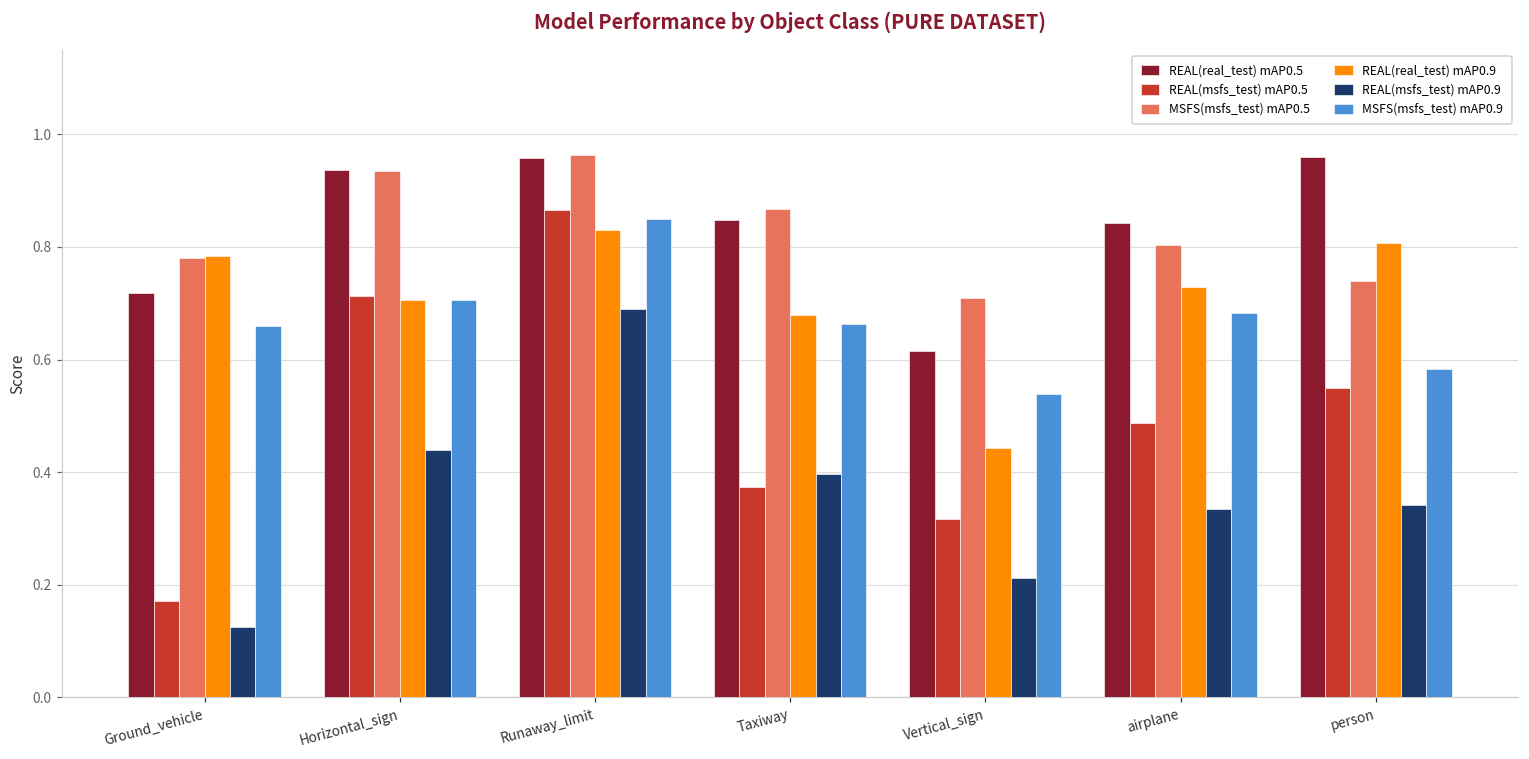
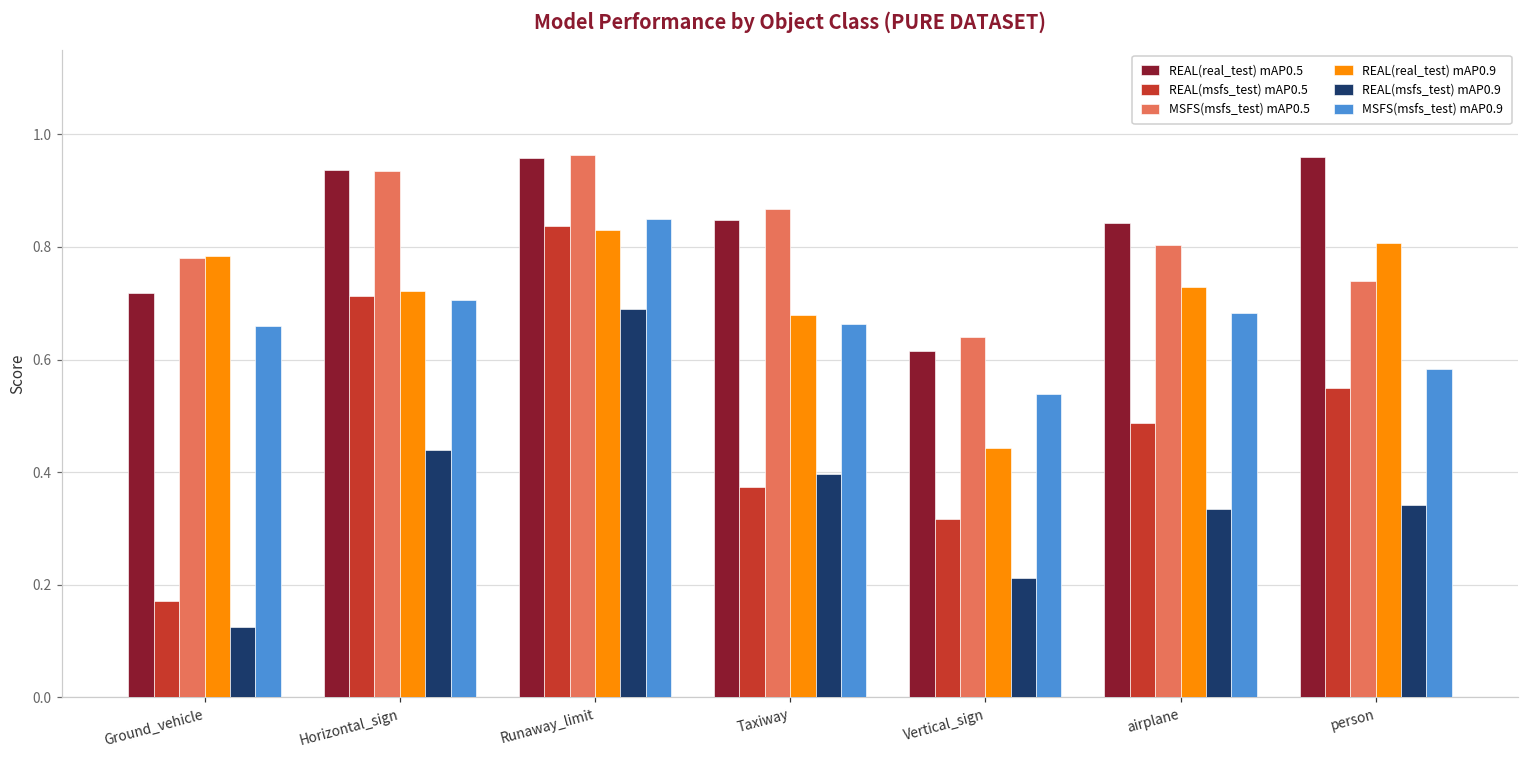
  {
    "REAL(real_test) mAP0.5": {
      "Ground_vehicle": 0.72,
      "Horizontal_sign": 0.94,
      "Runaway_limit": 0.96,
      "Taxiway": 0.85,
      "Vertical_sign": 0.62,
      "airplane": 0.84,
      "person": 0.96
    },
    "REAL(msfs_test) mAP0.5": {
      "Ground_vehicle": 0.17,
      "Horizontal_sign": 0.71,
-     "Runaway_limit": 0.87,
+     "Runaway_limit": 0.84,
      "Taxiway": 0.37,
      "Vertical_sign": 0.32,
      "airplane": 0.49,
      "person": 0.55
    },
    "MSFS(msfs_test) mAP0.5": {
      "Ground_vehicle": 0.78,
      "Horizontal_sign": 0.94,
      "Runaway_limit": 0.96,
      "Taxiway": 0.87,
-     "Vertical_sign": 0.71,
+     "Vertical_sign": 0.64,
      "airplane": 0.80,
      "person": 0.74
    },
    "REAL(real_test) mAP0.9": {
      "Ground_vehicle": 0.78,
-     "Horizontal_sign": 0.71,
+     "Horizontal_sign": 0.72,
      "Runaway_limit": 0.83,
      "Taxiway": 0.68,
      "Vertical_sign": 0.44,
      "airplane": 0.73,
      "person": 0.81
    },
    "REAL(msfs_test) mAP0.9": {
      "Ground_vehicle": 0.12,
      "Horizontal_sign": 0.44,
      "Runaway_limit": 0.69,
      "Taxiway": 0.40,
      "Vertical_sign": 0.21,
      "airplane": 0.33,
      "person": 0.34
    },
    "MSFS(msfs_test) mAP0.9": {
      "Ground_vehicle": 0.66,
      "Horizontal_sign": 0.71,
      "Runaway_limit": 0.85,
      "Taxiway": 0.66,
      "Vertical_sign": 0.54,
      "airplane": 0.68,
      "person": 0.58
    }
  }
